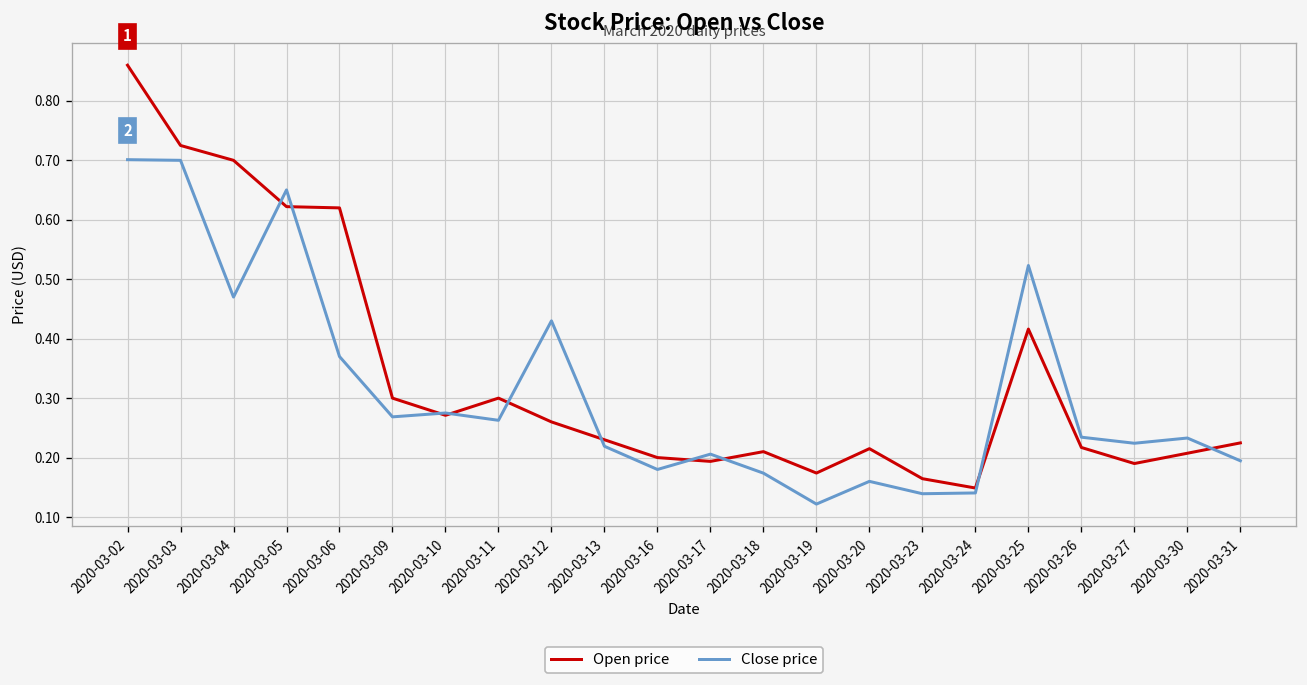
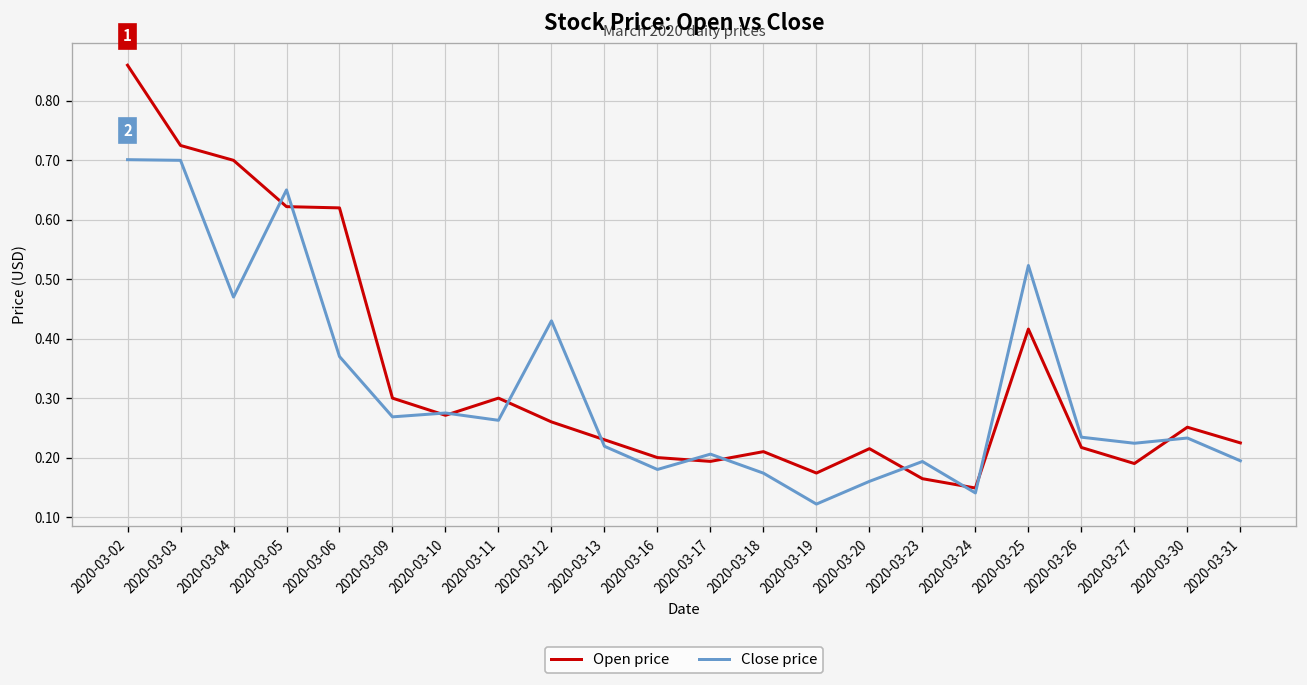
  {
    "Open price": {
      "2020-03-03": 0.73,
      "2020-03-04": 0.70,
      "2020-03-05": 0.62,
      "2020-03-06": 0.62,
      "2020-03-09": 0.30,
      "2020-03-11": 0.30,
      "2020-03-12": 0.26,
      "2020-03-13": 0.23,
      "2020-03-16": 0.20,
      "2020-03-17": 0.19,
      "2020-03-18": 0.21,
      "2020-03-19": 0.17,
      "2020-03-20": 0.22,
      "2020-03-23": 0.16,
      "2020-03-24": 0.15,
      "2020-03-25": 0.42,
      "2020-03-26": 0.22,
      "2020-03-27": 0.19,
-     "2020-03-30": 0.21,
+     "2020-03-30": 0.25,
      "2020-03-31": 0.22
    },
    "Close price": {
      "2020-03-03": 0.70,
      "2020-03-04": 0.47,
      "2020-03-05": 0.65,
      "2020-03-06": 0.37,
      "2020-03-09": 0.27,
      "2020-03-11": 0.26,
      "2020-03-12": 0.43,
      "2020-03-13": 0.22,
      "2020-03-16": 0.18,
      "2020-03-17": 0.21,
      "2020-03-18": 0.17,
      "2020-03-19": 0.12,
      "2020-03-20": 0.16,
-     "2020-03-23": 0.14,
+     "2020-03-23": 0.19,
      "2020-03-24": 0.14,
      "2020-03-25": 0.52,
      "2020-03-26": 0.23,
      "2020-03-27": 0.22,
      "2020-03-30": 0.23,
      "2020-03-31": 0.19
    }
  }
